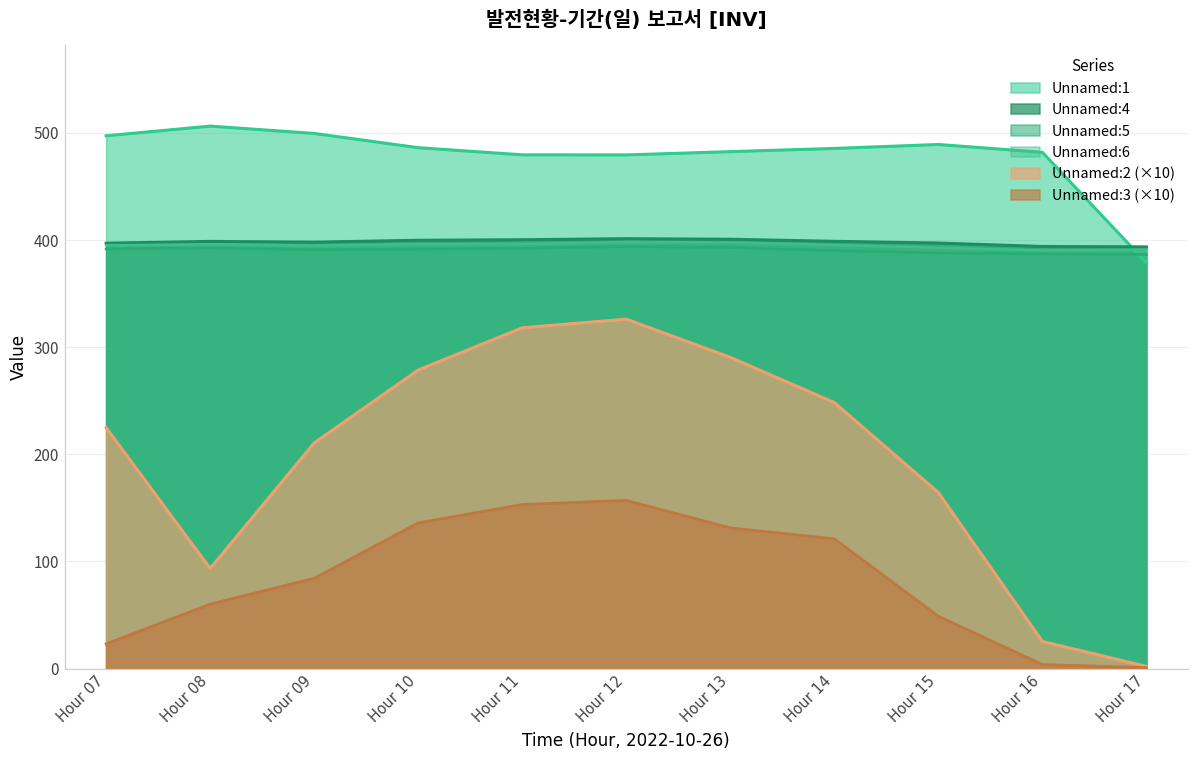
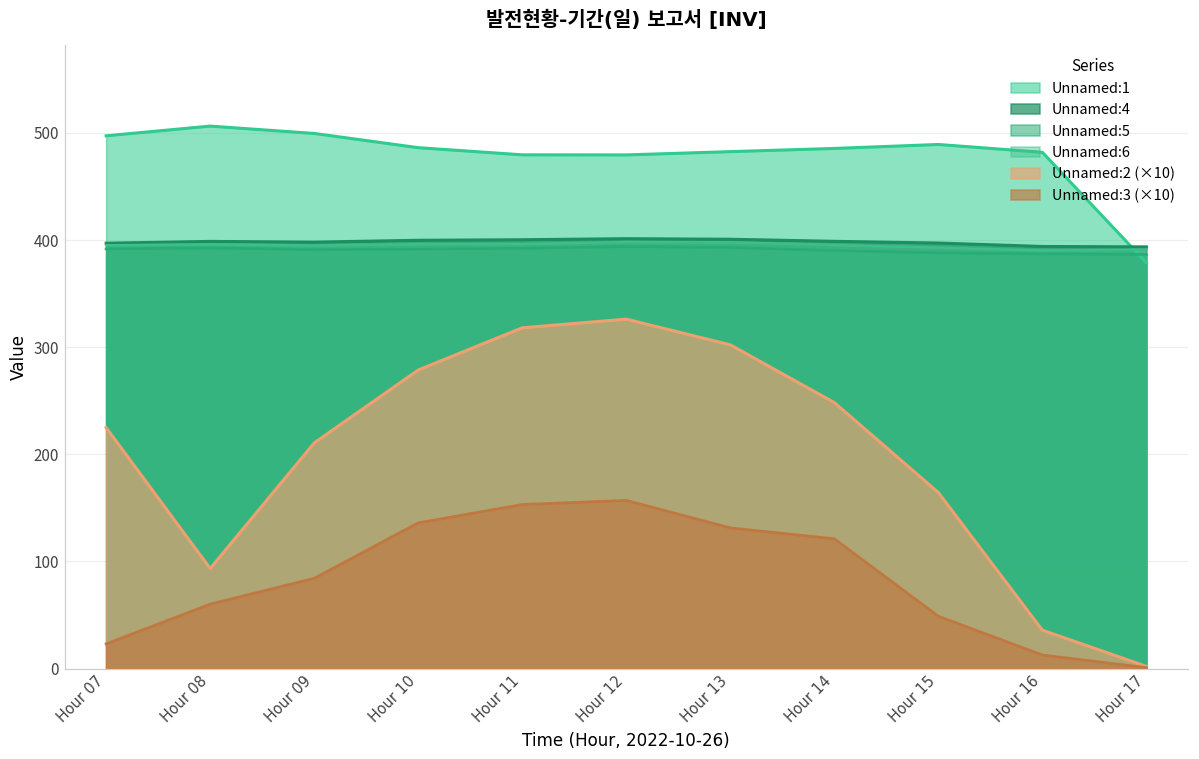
  {
    "Unnamed:2 (×10)": {
      "Hour 07": 220,
      "Hour 08": 90,
      "Hour 09": 210,
      "Hour 10": 280,
      "Hour 11": 320,
      "Hour 12": 330,
-     "Hour 13": 290,
+     "Hour 13": 300,
      "Hour 14": 250,
      "Hour 15": 160,
-     "Hour 16": 30
+     "Hour 16": 40
    },
    "Unnamed:3 (×10)": {
      "Hour 07": 20,
      "Hour 08": 60,
      "Hour 09": 80,
      "Hour 10": 140,
      "Hour 11": 150,
      "Hour 12": 160,
      "Hour 13": 130,
      "Hour 14": 120,
      "Hour 15": 50,
-     "Hour 16": 0
+     "Hour 16": 10
    }
  }
